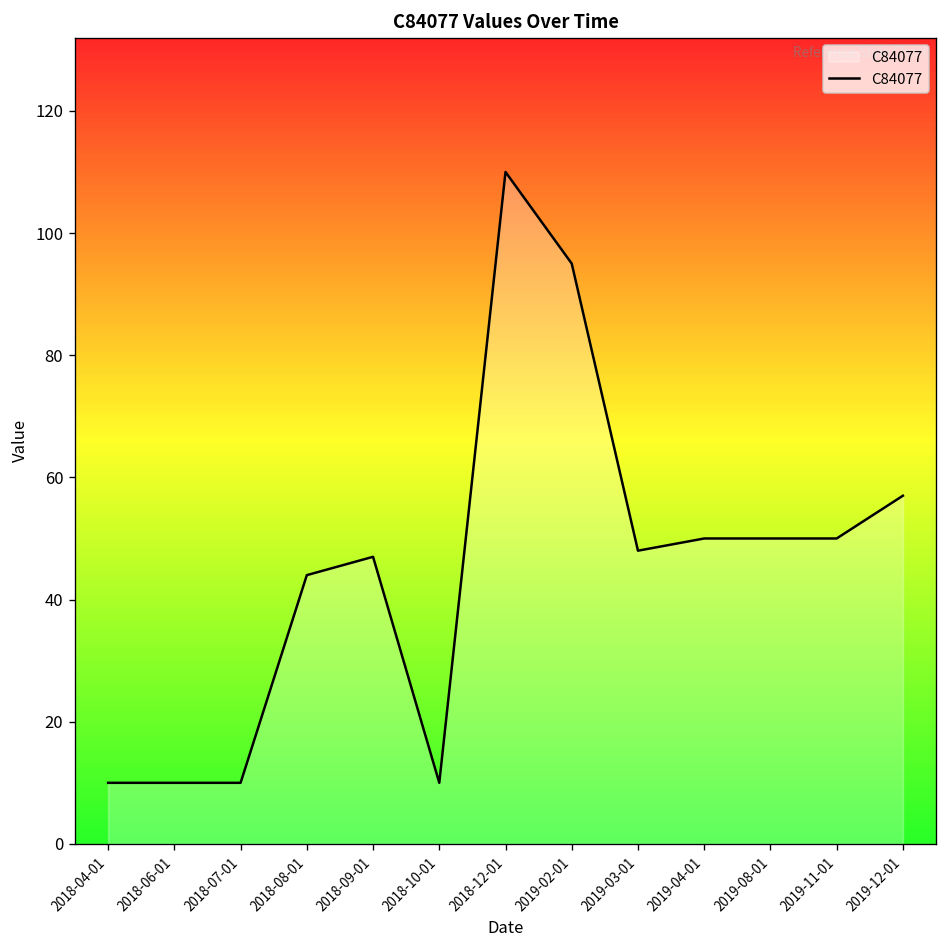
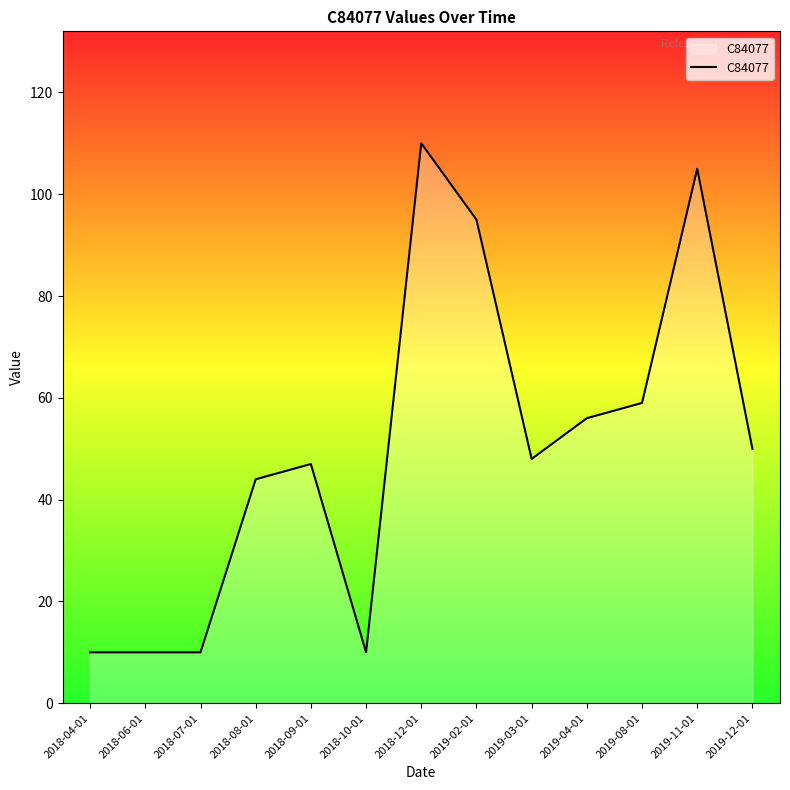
  {
    "2018-04-01": 10,
    "2018-06-01": 10,
    "2018-07-01": 10,
    "2018-08-01": 44,
    "2018-09-01": 47,
    "2018-10-01": 10,
    "2018-12-01": 110,
    "2019-02-01": 95,
    "2019-03-01": 48,
-   "2019-04-01": 50,
-   "2019-08-01": 50,
-   "2019-11-01": 50,
-   "2019-12-01": 57
+   "2019-04-01": 56,
+   "2019-08-01": 59,
+   "2019-11-01": 105,
+   "2019-12-01": 50
  }
